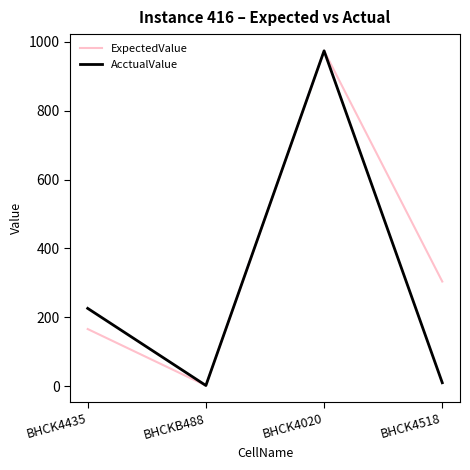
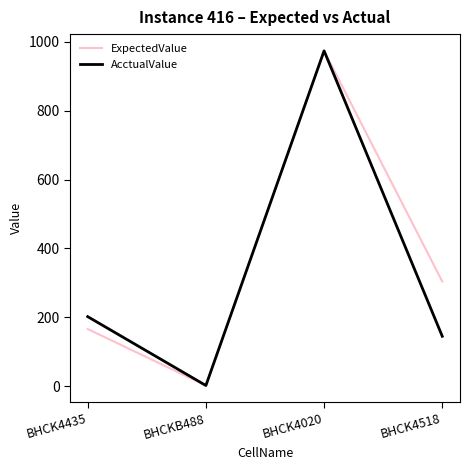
  {
    "ExpectedValue": {
      "BHCK4435": 170,
      "BHCK4518": 300
    },
    "AcctualValue": {
-     "BHCK4435": 230,
-     "BHCK4518": 10
+     "BHCK4435": 200,
+     "BHCK4518": 150
    }
  }
